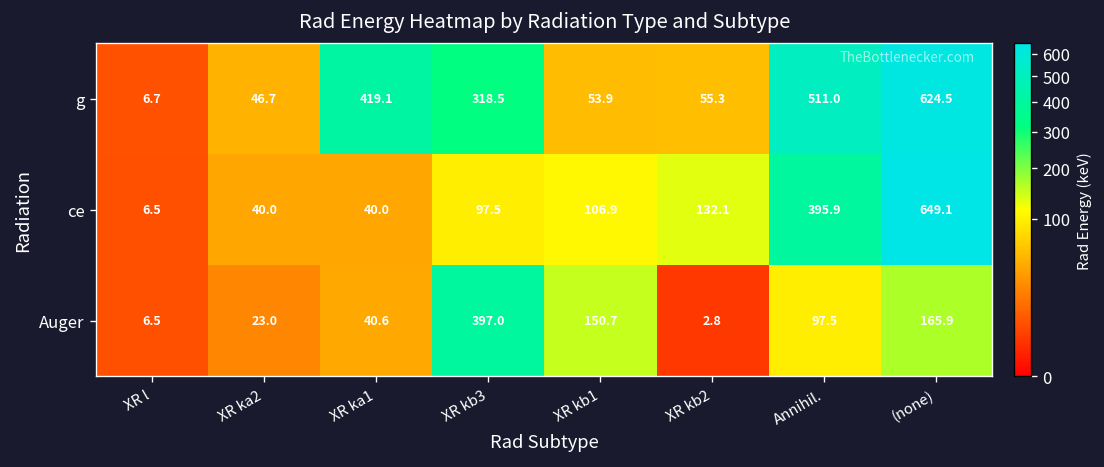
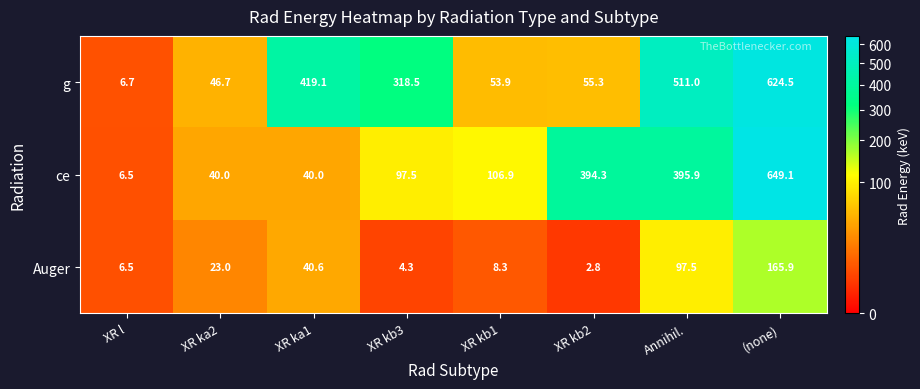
  {
    "g": {
      "XR l": 6.7,
      "XR ka2": 46.7,
      "XR ka1": 419.1,
      "XR kb3": 318.5,
      "XR kb1": 53.9,
      "XR kb2": 55.3,
      "Annihil.": 511.0
    },
    "ce": {
      "XR l": 6.5,
      "XR ka2": 40.0,
      "XR ka1": 40.0,
      "XR kb3": 97.5,
      "XR kb1": 106.9,
-     "XR kb2": 132.1,
+     "XR kb2": 394.3,
      "Annihil.": 395.9,
      "(none)": 649.1
    },
    "Auger": {
      "XR l": 6.5,
      "XR ka2": 23.0,
      "XR ka1": 40.6,
-     "XR kb3": 397.0,
-     "XR kb1": 150.7,
+     "XR kb3": 4.3,
+     "XR kb1": 8.3,
      "XR kb2": 2.8,
      "Annihil.": 97.5,
      "(none)": 165.9
    }
  }
